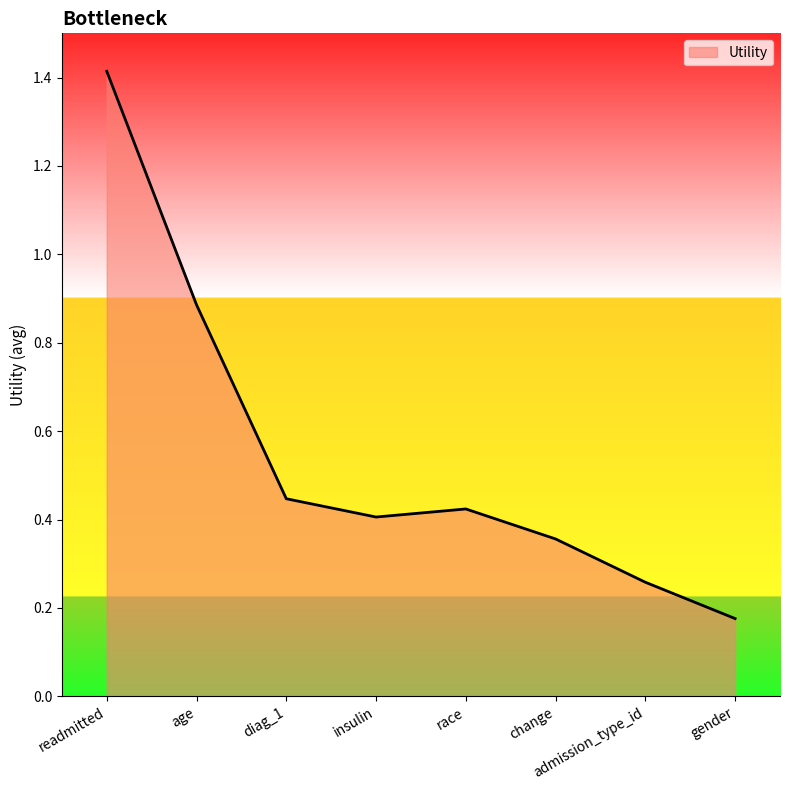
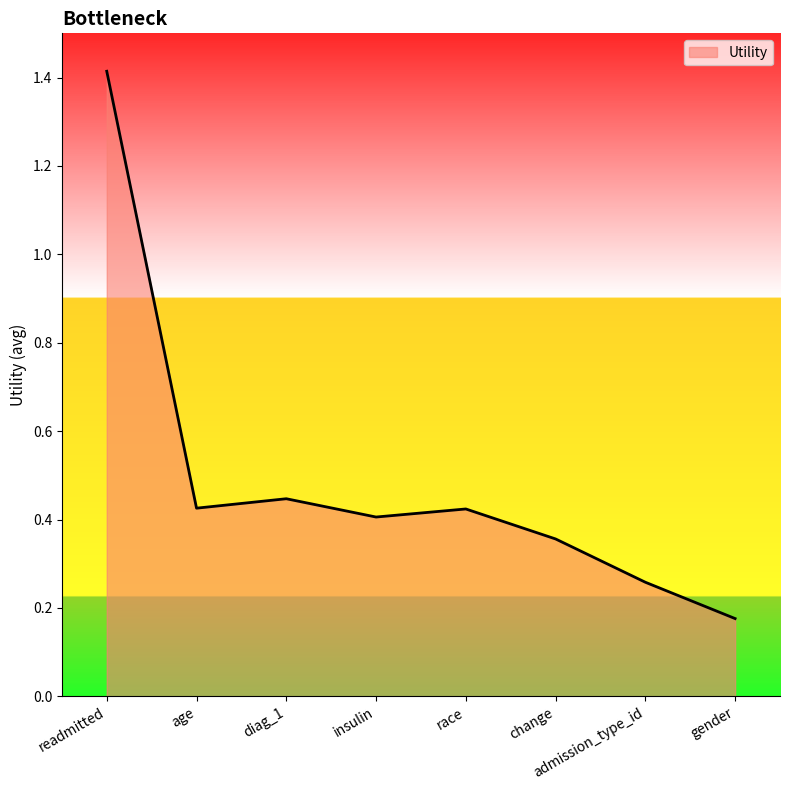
  {
    "readmitted": 1.41,
-   "age": 0.89,
+   "age": 0.43,
    "diag_1": 0.45,
    "insulin": 0.41,
    "race": 0.42,
    "change": 0.36,
    "admission_type_id": 0.26,
    "gender": 0.18
  }
